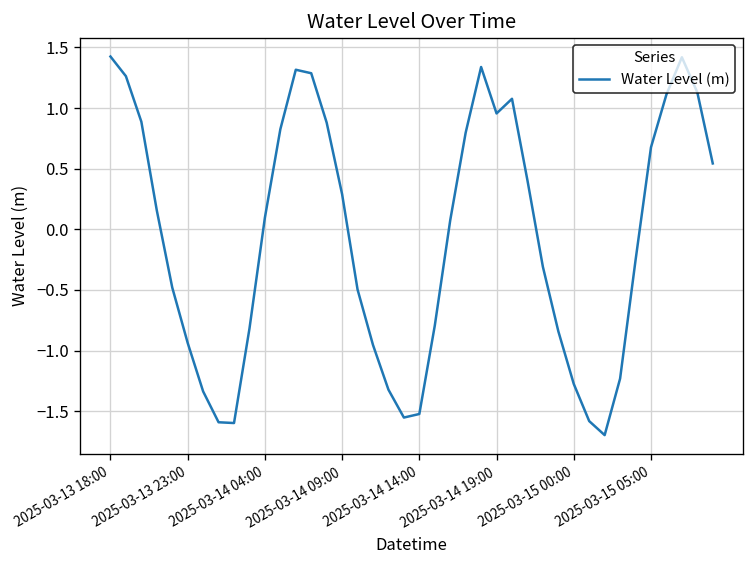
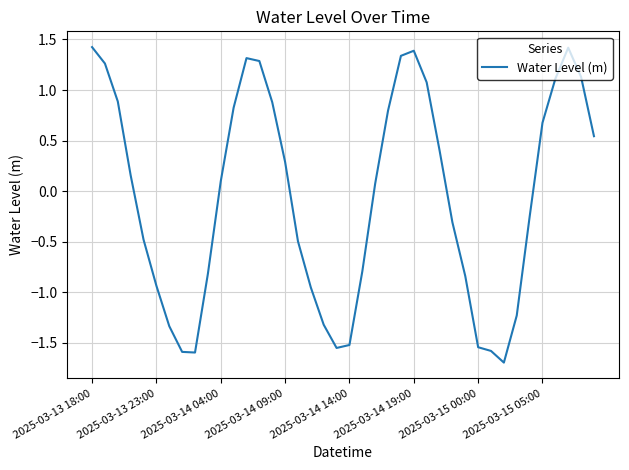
  {
    "2025-03-13 18:00": 1.42,
    "2025-03-13 23:00": -0.94,
    "2025-03-14 04:00": 0.10,
    "2025-03-14 09:00": 0.29,
    "2025-03-14 14:00": -1.52,
-   "2025-03-14 19:00": 0.96,
-   "2025-03-15 00:00": -1.27,
+   "2025-03-14 19:00": 1.39,
+   "2025-03-15 00:00": -1.54,
    "2025-03-15 05:00": 0.68
  }
